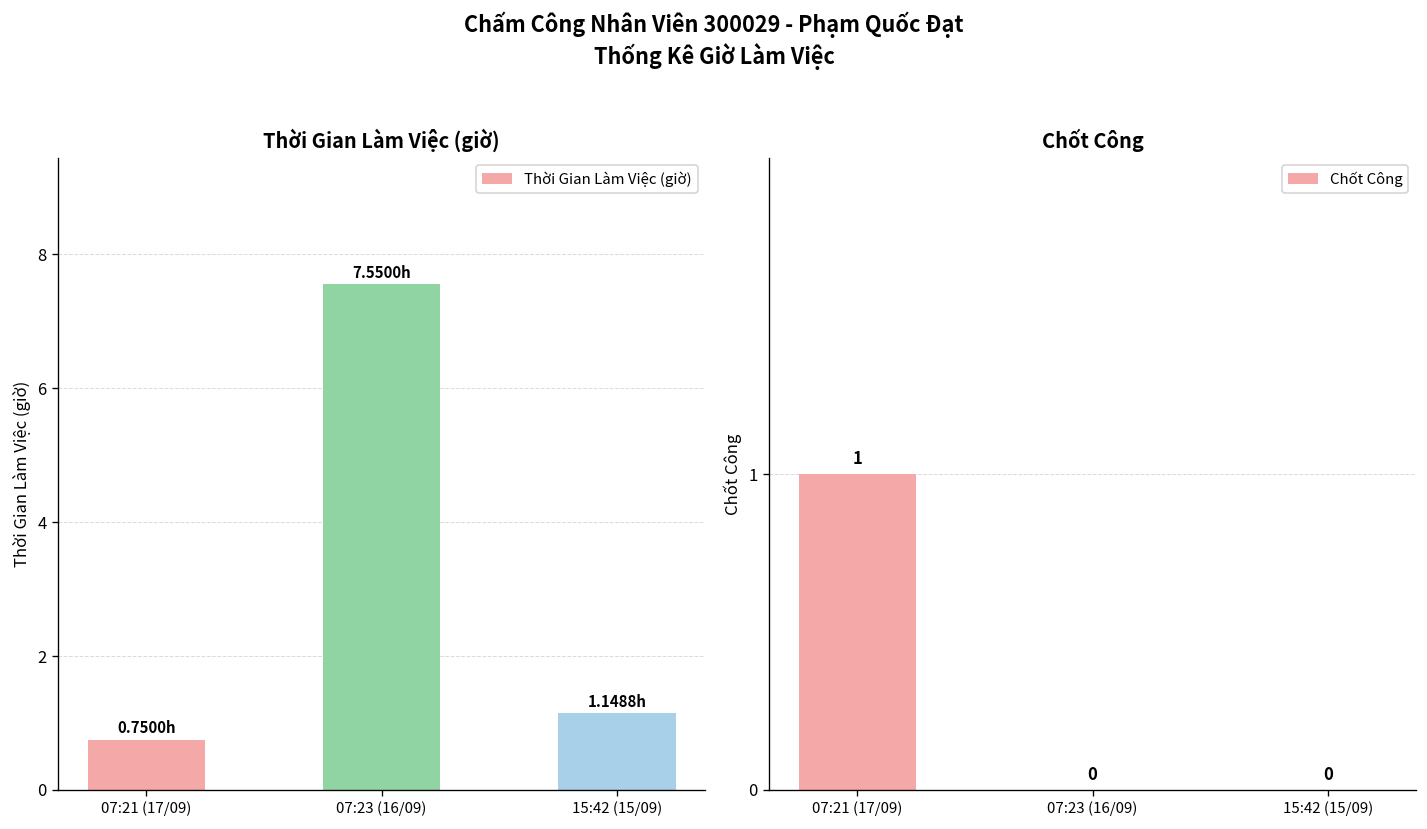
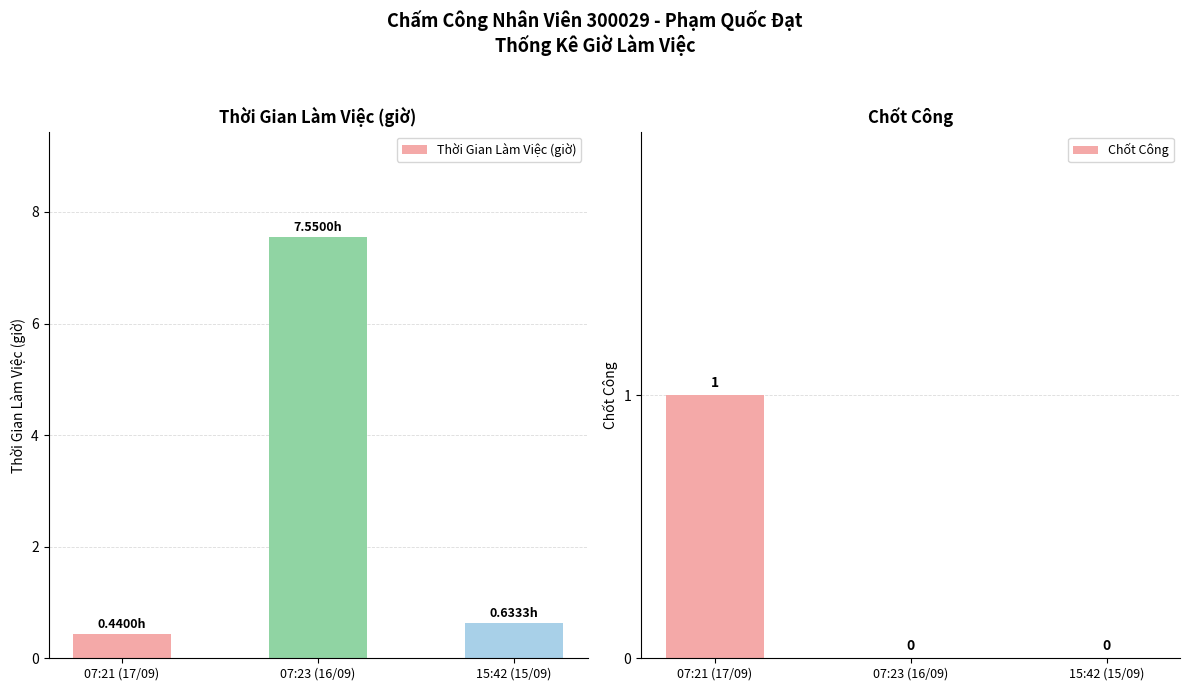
  {
    "Thời Gian Làm Việc (giờ)": {
-     "07:21 (17/09)": "0.7500h",
+     "07:21 (17/09)": "0.4400h",
      "07:23 (16/09)": "7.5500h",
-     "15:42 (15/09)": "1.1488h"
+     "15:42 (15/09)": "0.6333h"
    },
    "Chốt Công": {
      "07:21 (17/09)": "1",
      "07:23 (16/09)": "0",
      "15:42 (15/09)": "0"
    }
  }
